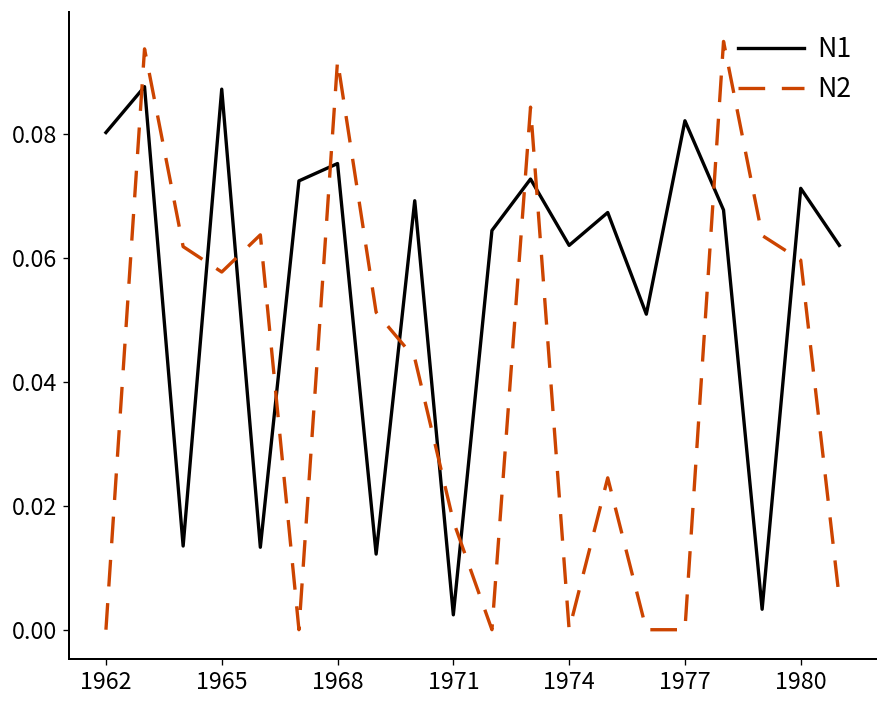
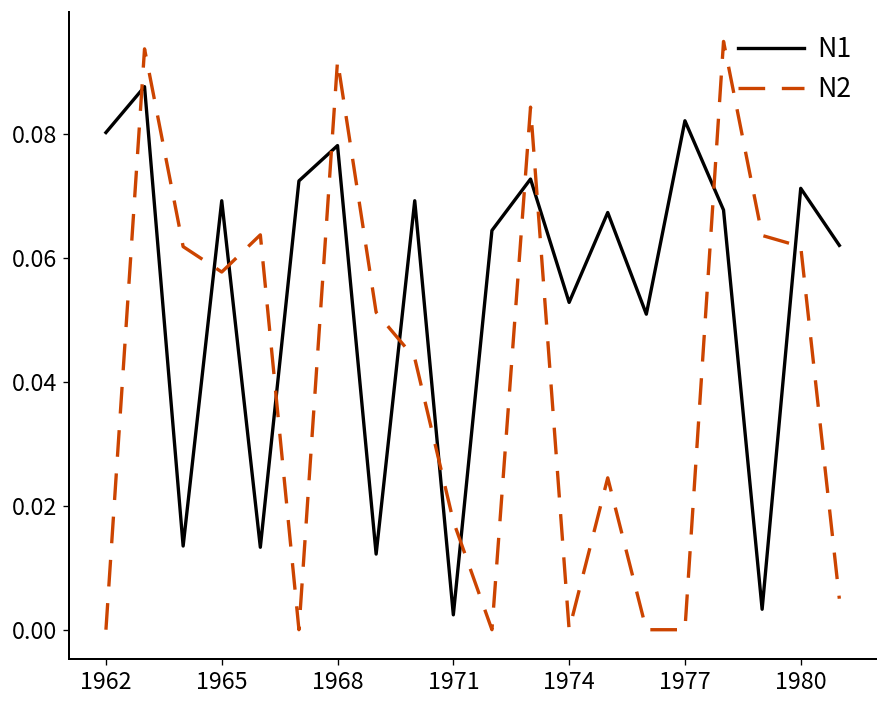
  {
    "N1": {
-     "1965": 0.087,
-     "1968": 0.075,
+     "1965": 0.069,
+     "1968": 0.078,
      "1971": 0.002,
-     "1974": 0.062,
+     "1974": 0.053,
      "1977": 0.082,
      "1980": 0.071
    },
    "N2": {
      "1965": 0.058,
      "1968": 0.092,
      "1971": 0.018,
      "1974": 0.000,
      "1977": 0.000,
-     "1980": 0.060
+     "1980": 0.062
    }
  }
